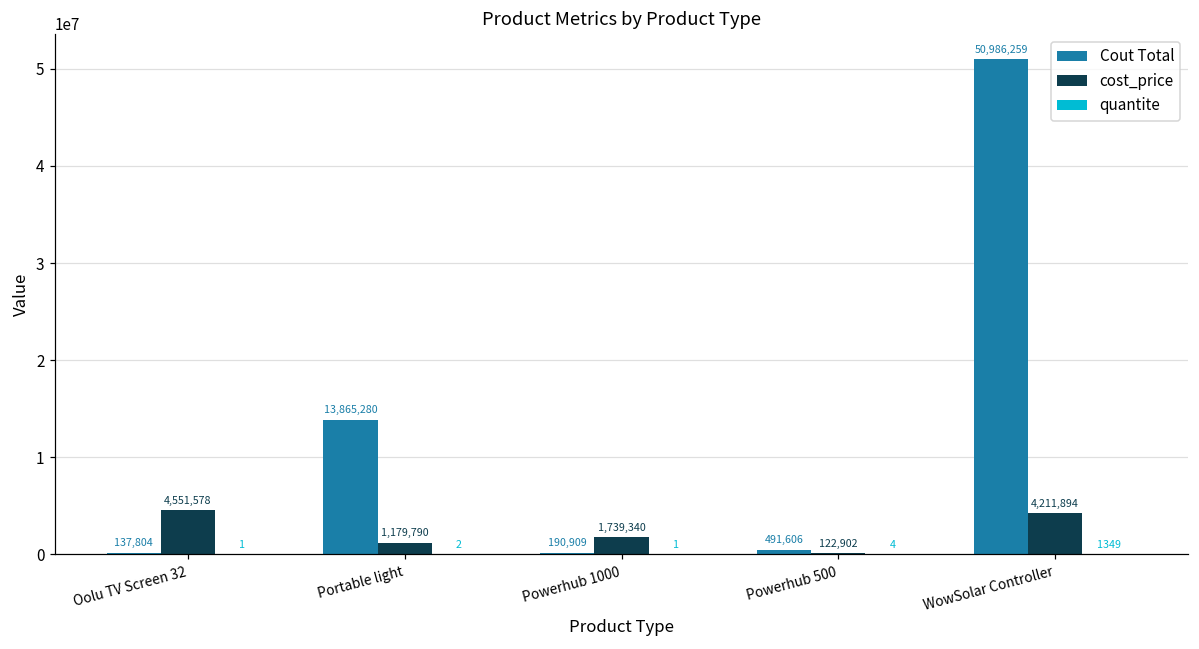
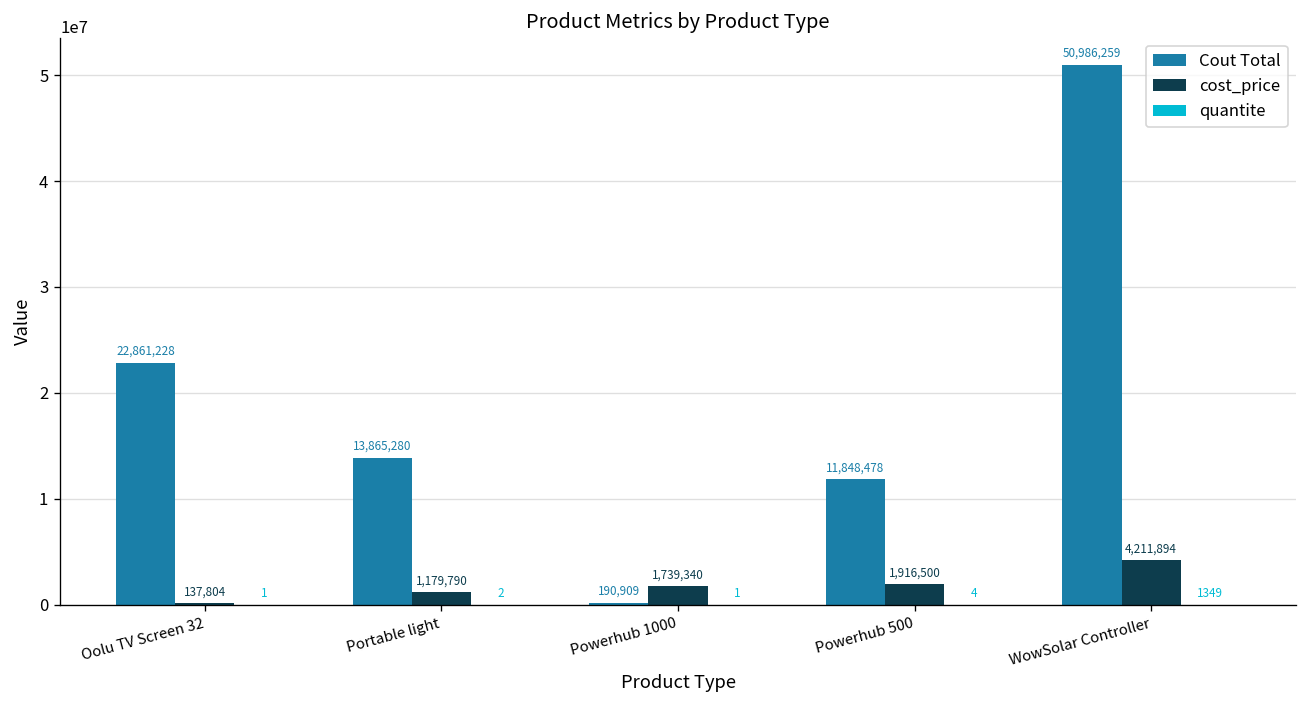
  {
    "Cout Total": {
-     "Oolu TV Screen 32": "137,804",
+     "Oolu TV Screen 32": "22,861,228",
      "Portable light": "13,865,280",
      "Powerhub 1000": "190,909",
-     "Powerhub 500": "491,606",
+     "Powerhub 500": "11,848,478",
      "WowSolar Controller": "50,986,259"
    },
    "cost_price": {
-     "Oolu TV Screen 32": "4,551,578",
+     "Oolu TV Screen 32": "137,804",
      "Portable light": "1,179,790",
      "Powerhub 1000": "1,739,340",
-     "Powerhub 500": "122,902",
+     "Powerhub 500": "1,916,500",
      "WowSolar Controller": "4,211,894"
    },
    "quantite": {
      "Oolu TV Screen 32": "1",
      "Portable light": "2",
      "Powerhub 1000": "1",
      "Powerhub 500": "4",
      "WowSolar Controller": "1349"
    }
  }
